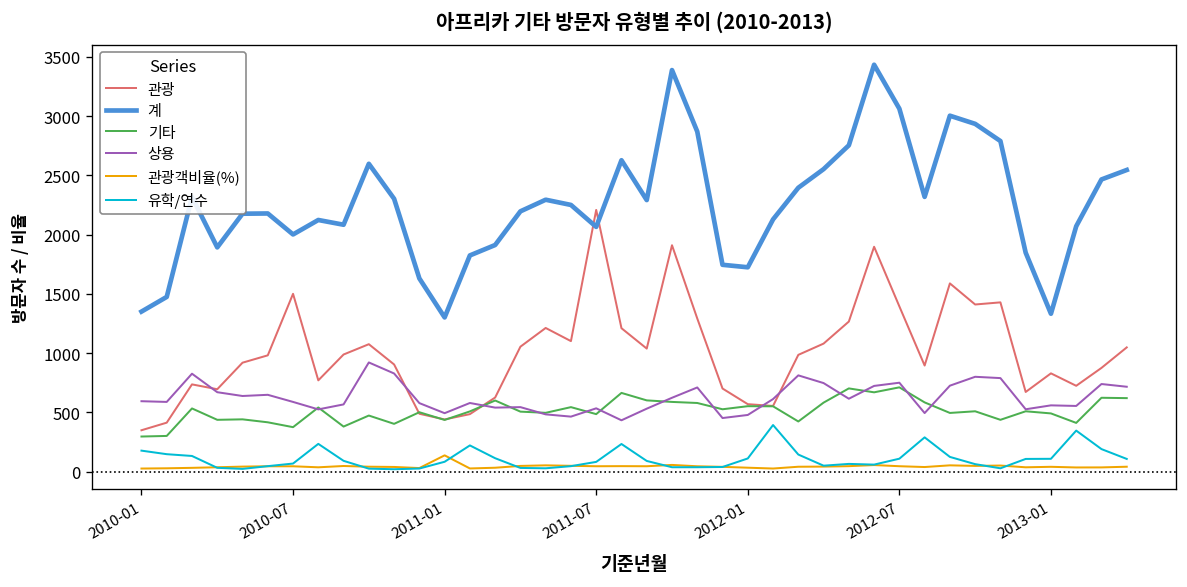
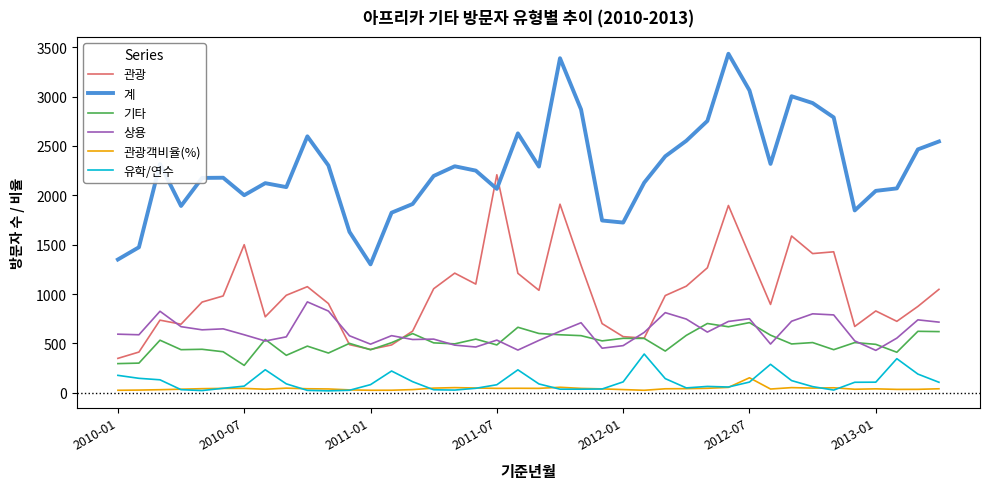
  {
    "관광": {
      "2010-01": 300,
      "2010-07": 1500,
      "2011-07": 2200,
      "2012-07": 1400,
      "2013-01": 800
    },
    "계": {
      "2010-01": 1400,
      "2010-07": 2000,
      "2011-01": 1300,
      "2011-07": 2100,
      "2012-01": 1700,
      "2012-07": 3100,
-     "2013-01": 1300
+     "2013-01": 2000
    },
    "기타": {
      "2010-01": 300,
-     "2010-07": 400,
+     "2010-07": 300,
      "2011-07": 500,
      "2012-07": 700,
      "2013-01": 500
    },
    "상용": {
      "2010-01": 600,
      "2010-07": 600,
      "2011-01": 500,
      "2011-07": 500,
      "2012-01": 500,
      "2012-07": 800,
-     "2013-01": 600
+     "2013-01": 400
    },
    "관광객비율(%)": {
      "2010-01": 0,
-     "2011-01": 100,
+     "2011-01": 0,
      "2011-07": 0,
      "2012-01": 0,
-     "2012-07": 0,
+     "2012-07": 200,
      "2013-01": 0
    },
    "유학/연수": {
      "2010-01": 200,
      "2011-01": 100,
      "2011-07": 100,
      "2012-01": 100,
      "2012-07": 100,
      "2013-01": 100
    }
  }
